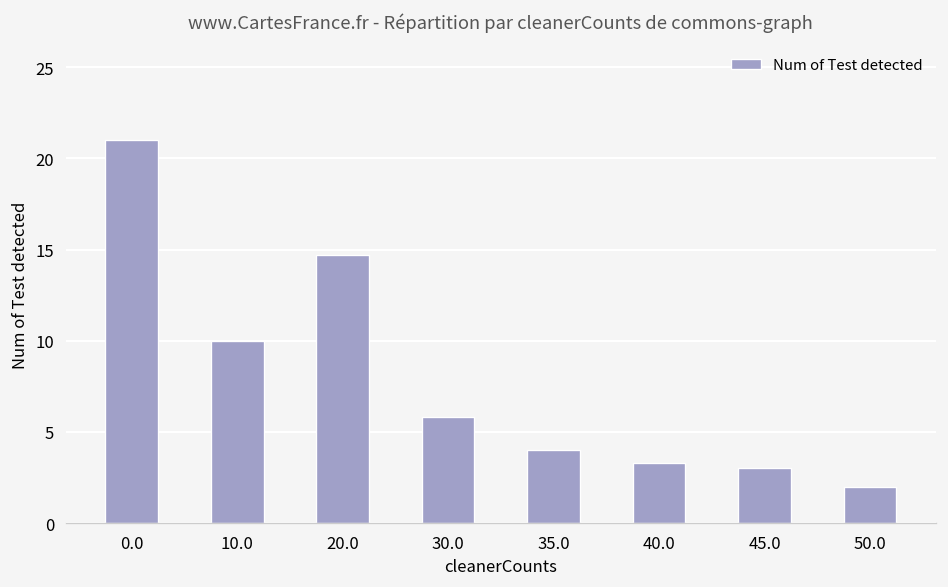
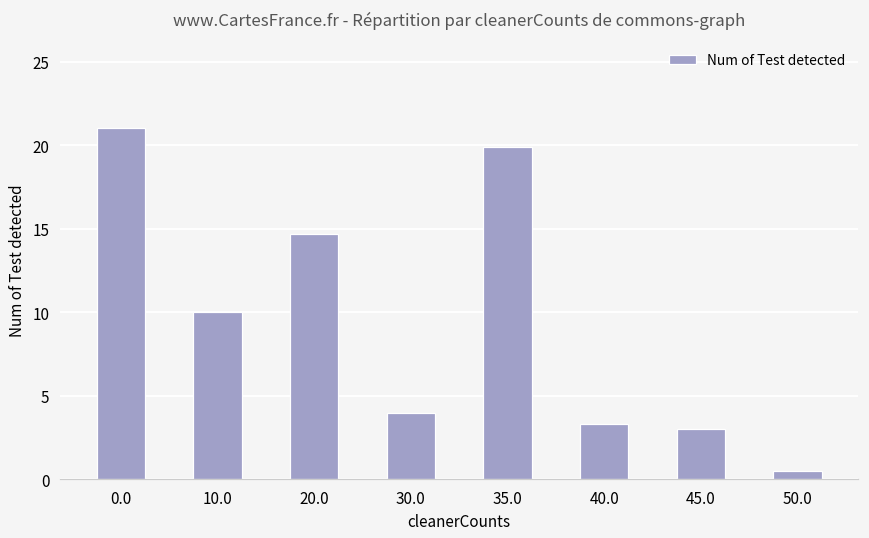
  {
    "0.0": 21.0,
    "10.0": 10.0,
    "20.0": 14.7,
-   "30.0": 5.8,
-   "35.0": 4.0,
+   "30.0": 4.0,
+   "35.0": 19.9,
    "40.0": 3.3,
    "45.0": 3.0,
-   "50.0": 2.0
+   "50.0": 0.5
  }
